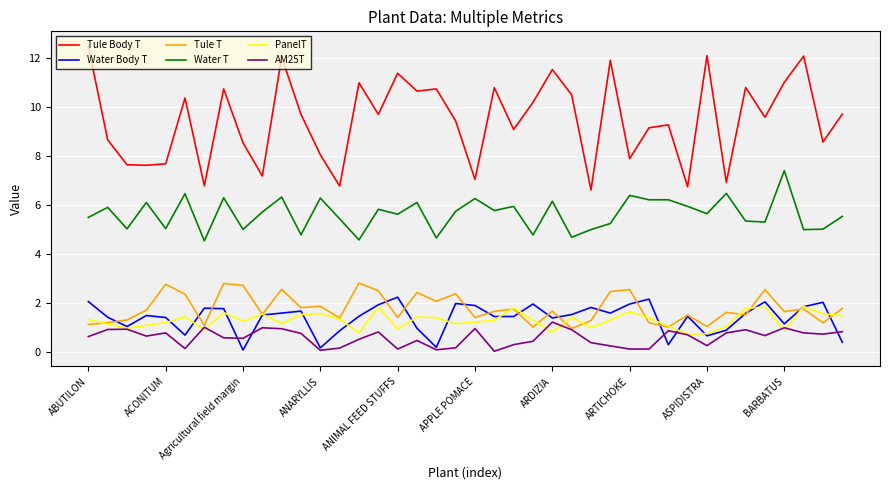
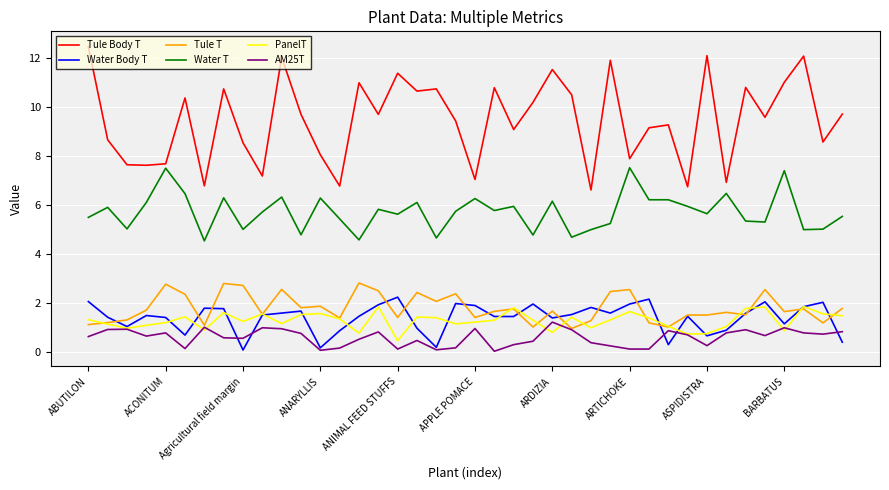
  {
    "Tule Body T": {
      "ACONITUM": 7.7,
      "Agricultural field margin": 8.5,
      "ANARYLLIS": 8.0,
      "ANIMAL FEED STUFFS": 11.4,
      "APPLE POMACE": 7.0,
      "ARDIZIA": 11.5,
      "ARTICHOKE": 7.9,
      "ASPIDISTRA": 12.1,
      "BARBATUS": 11.0
    },
    "Water Body T": {
      "ABUTILON": 2.0,
      "ACONITUM": 1.4,
      "Agricultural field margin": 0.1,
      "ANIMAL FEED STUFFS": 2.2,
      "APPLE POMACE": 1.9,
      "ARDIZIA": 1.4,
      "ARTICHOKE": 1.9,
      "BARBATUS": 1.1
    },
    "Tule T": {
      "ABUTILON": 1.1,
      "ACONITUM": 2.8,
      "Agricultural field margin": 2.7,
      "ANARYLLIS": 1.9,
      "ANIMAL FEED STUFFS": 1.4,
      "APPLE POMACE": 1.4,
      "ARDIZIA": 1.7,
      "ARTICHOKE": 2.5,
-     "ASPIDISTRA": 1.0,
+     "ASPIDISTRA": 1.5,
      "BARBATUS": 1.6
    },
    "Water T": {
      "ABUTILON": 5.5,
-     "ACONITUM": 5.0,
+     "ACONITUM": 7.5,
      "Agricultural field margin": 5.0,
      "ANARYLLIS": 6.3,
      "ANIMAL FEED STUFFS": 5.6,
      "APPLE POMACE": 6.3,
      "ARDIZIA": 6.1,
-     "ARTICHOKE": 6.4,
+     "ARTICHOKE": 7.5,
      "ASPIDISTRA": 5.6,
      "BARBATUS": 7.4
    },
    "PanelT": {
      "ABUTILON": 1.3,
      "ACONITUM": 1.2,
      "Agricultural field margin": 1.2,
      "ANARYLLIS": 1.6,
-     "ANIMAL FEED STUFFS": 0.9,
+     "ANIMAL FEED STUFFS": 0.4,
      "APPLE POMACE": 1.2,
      "ARDIZIA": 0.8,
      "ARTICHOKE": 1.6,
      "BARBATUS": 0.9
    },
    "AM25T": {
      "ABUTILON": 0.6,
      "ACONITUM": 0.8,
      "Agricultural field margin": 0.5,
      "ANIMAL FEED STUFFS": 0.1,
      "APPLE POMACE": 0.9,
      "ARDIZIA": 1.2,
      "ARTICHOKE": 0.1,
      "ASPIDISTRA": 0.2,
      "BARBATUS": 1.0
    }
  }
